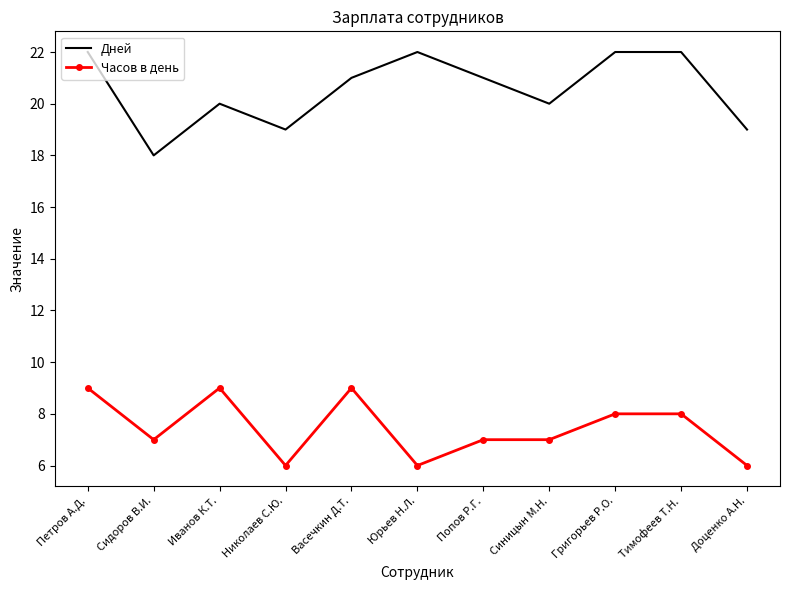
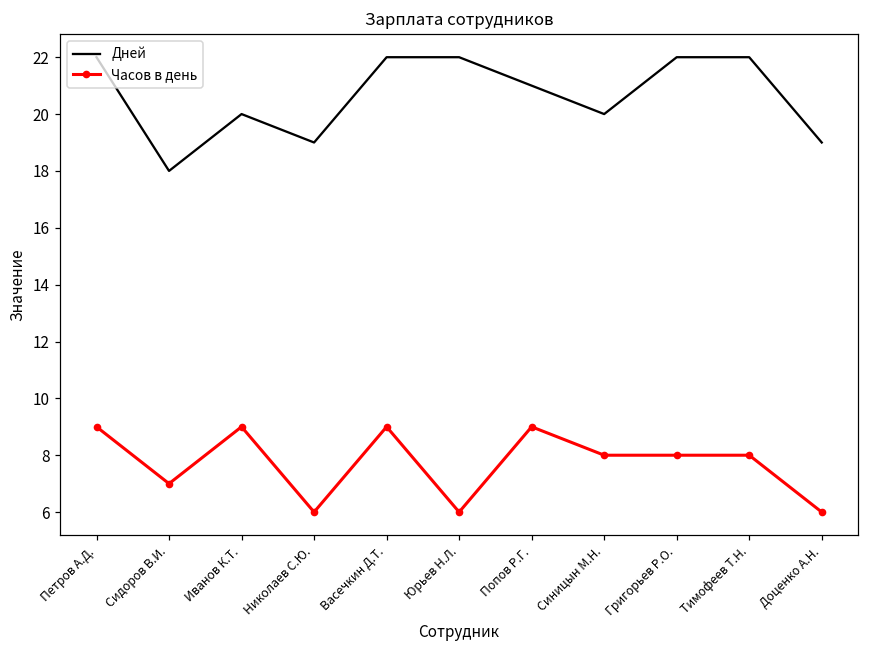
  {
    "Дней": {
      "Сидоров В.И.": 18,
      "Иванов К.Т.": 20,
      "Николаев С.Ю.": 19,
-     "Васечкин Д.Т.": 21,
+     "Васечкин Д.Т.": 22,
      "Юрьев Н.Л.": 22,
      "Попов Р.Г.": 21,
      "Синицын М.Н.": 20,
      "Григорьев Р.О.": 22,
      "Тимофеев Т.Н.": 22,
      "Доценко А.Н.": 19
    },
    "Часов в день": {
      "Петров А.Д.": 9,
      "Сидоров В.И.": 7,
      "Иванов К.Т.": 9,
      "Николаев С.Ю.": 6,
      "Васечкин Д.Т.": 9,
      "Юрьев Н.Л.": 6,
-     "Попов Р.Г.": 7,
-     "Синицын М.Н.": 7,
+     "Попов Р.Г.": 9,
+     "Синицын М.Н.": 8,
      "Григорьев Р.О.": 8,
      "Тимофеев Т.Н.": 8,
      "Доценко А.Н.": 6
    }
  }
